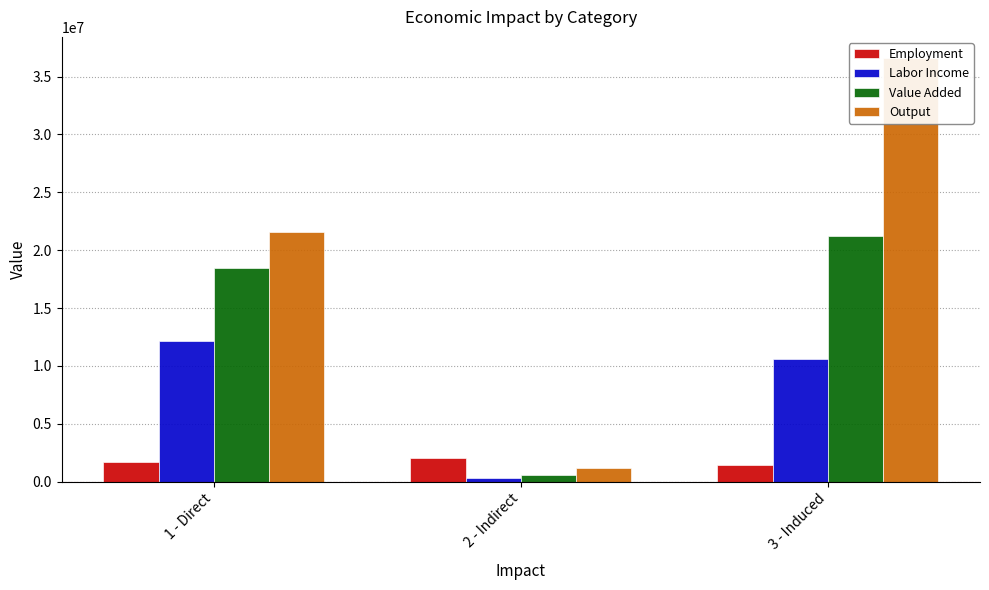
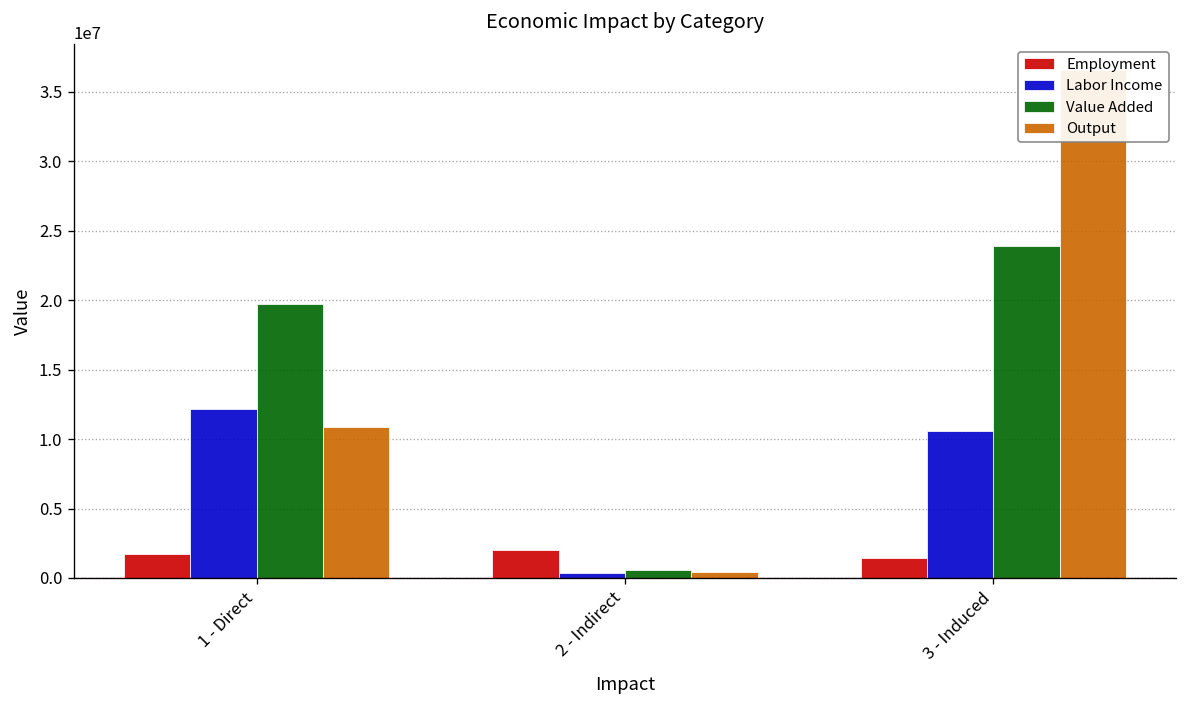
  {
    "Employment": {
      "1 - Direct": 1700000,
      "2 - Indirect": 2000000,
      "3 - Induced": 1400000
    },
    "Labor Income": {
      "1 - Direct": 12100000,
      "2 - Indirect": 300000,
      "3 - Induced": 10600000
    },
    "Value Added": {
-     "1 - Direct": 18500000,
+     "1 - Direct": 19700000,
      "2 - Indirect": 500000,
-     "3 - Induced": 21200000
+     "3 - Induced": 23900000
    },
    "Output": {
-     "1 - Direct": 21600000,
-     "2 - Indirect": 1200000
+     "1 - Direct": 10900000,
+     "2 - Indirect": 400000
    }
  }
